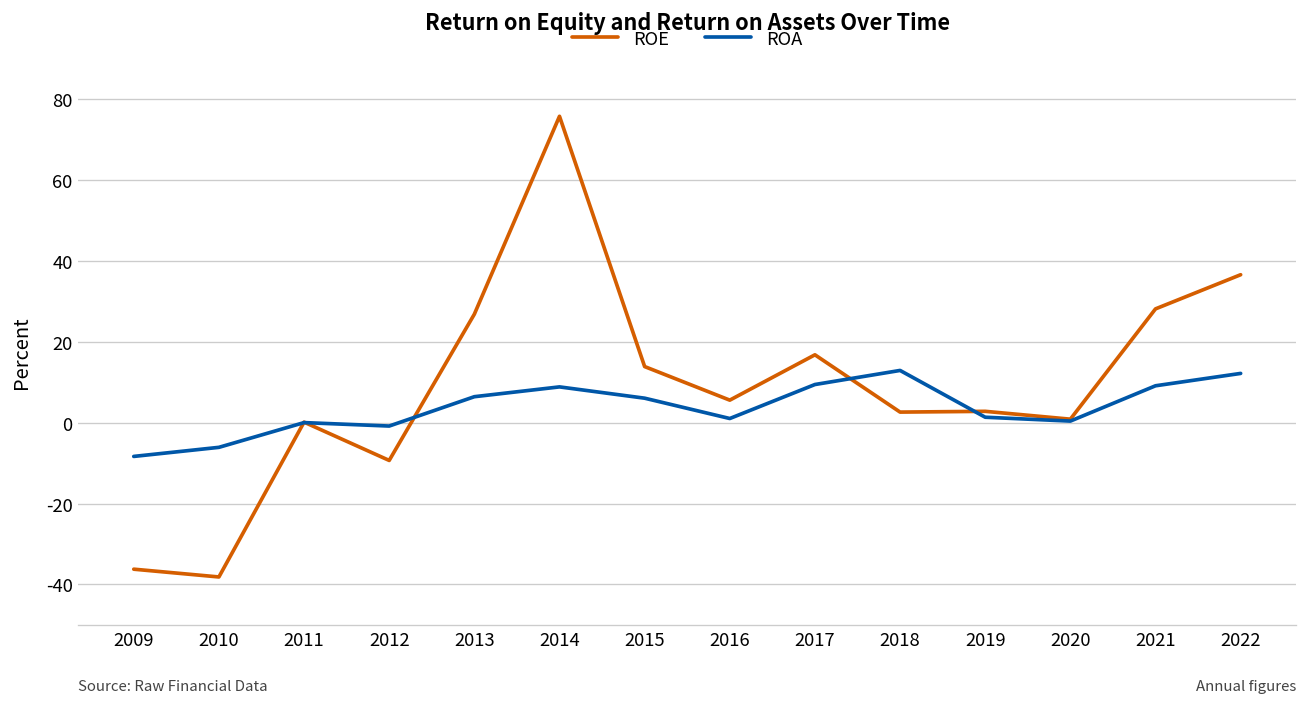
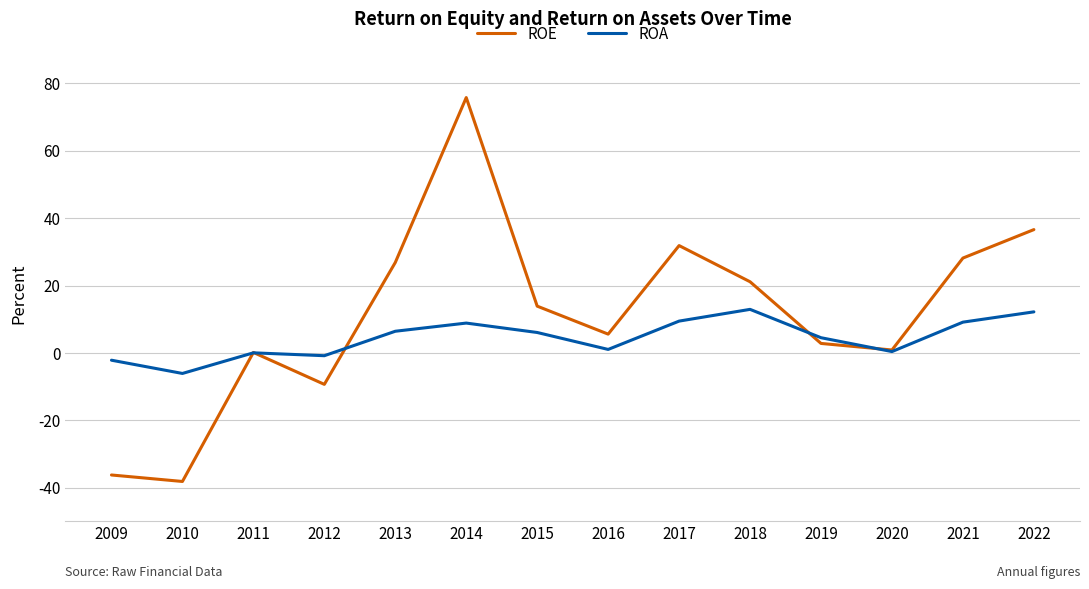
  {
    "ROE": {
      "2009": -36,
      "2010": -38,
      "2012": -9,
      "2013": 27,
      "2014": 76,
      "2015": 14,
      "2016": 6,
-     "2017": 17,
-     "2018": 3,
+     "2017": 32,
+     "2018": 21,
      "2019": 3,
      "2021": 28,
      "2022": 37
    },
    "ROA": {
-     "2009": -8,
+     "2009": -2,
      "2010": -6,
      "2012": -1,
      "2013": 6,
      "2014": 9,
      "2015": 6,
      "2016": 1,
      "2017": 9,
      "2018": 13,
-     "2019": 1,
+     "2019": 5,
      "2021": 9,
      "2022": 12
    }
  }
